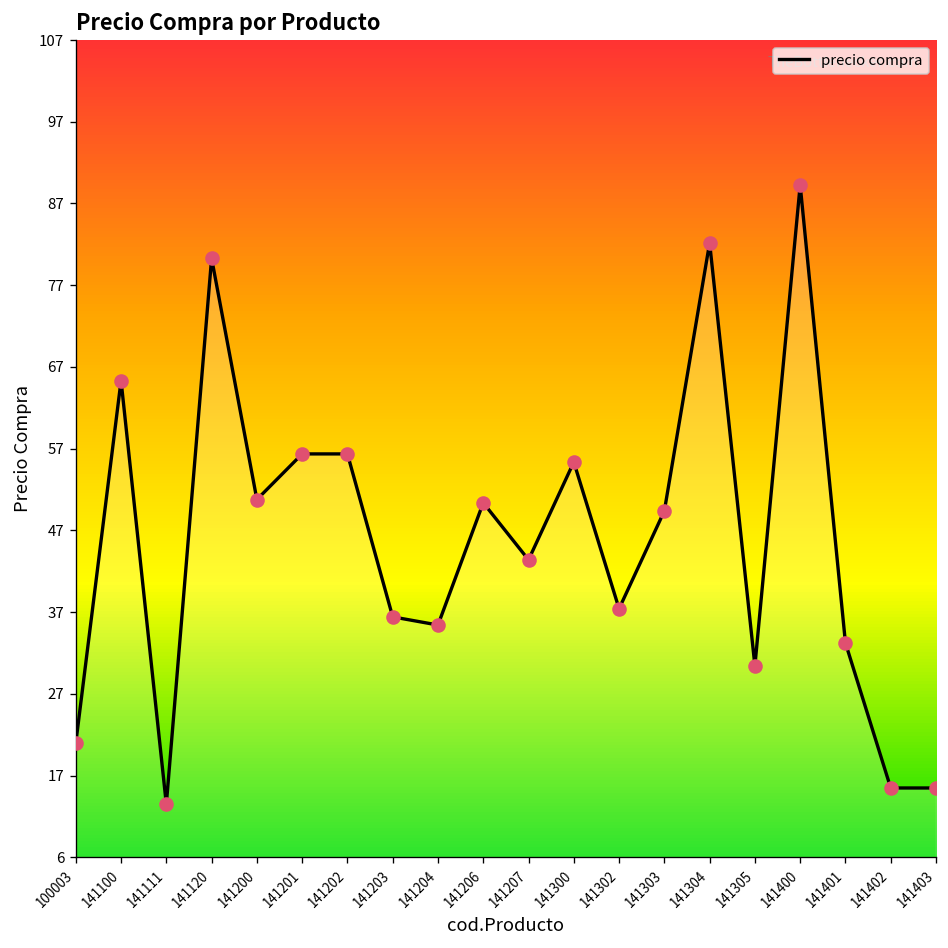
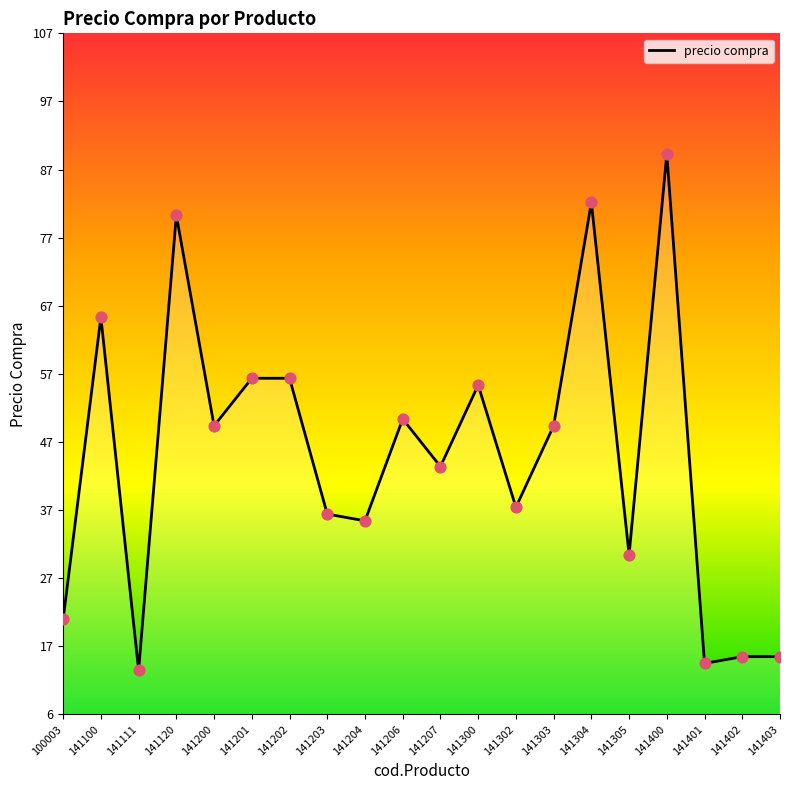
  {
    "100003": 21,
    "141100": 65,
    "141111": 13,
    "141120": 80,
-   "141200": 50,
+   "141200": 49,
    "141201": 56,
    "141202": 56,
    "141203": 36,
    "141204": 35,
    "141206": 50,
    "141207": 43,
    "141300": 55,
    "141302": 37,
    "141303": 49,
    "141304": 82,
    "141305": 30,
    "141400": 89,
-   "141401": 33,
+   "141401": 14,
    "141402": 15,
    "141403": 15
  }
